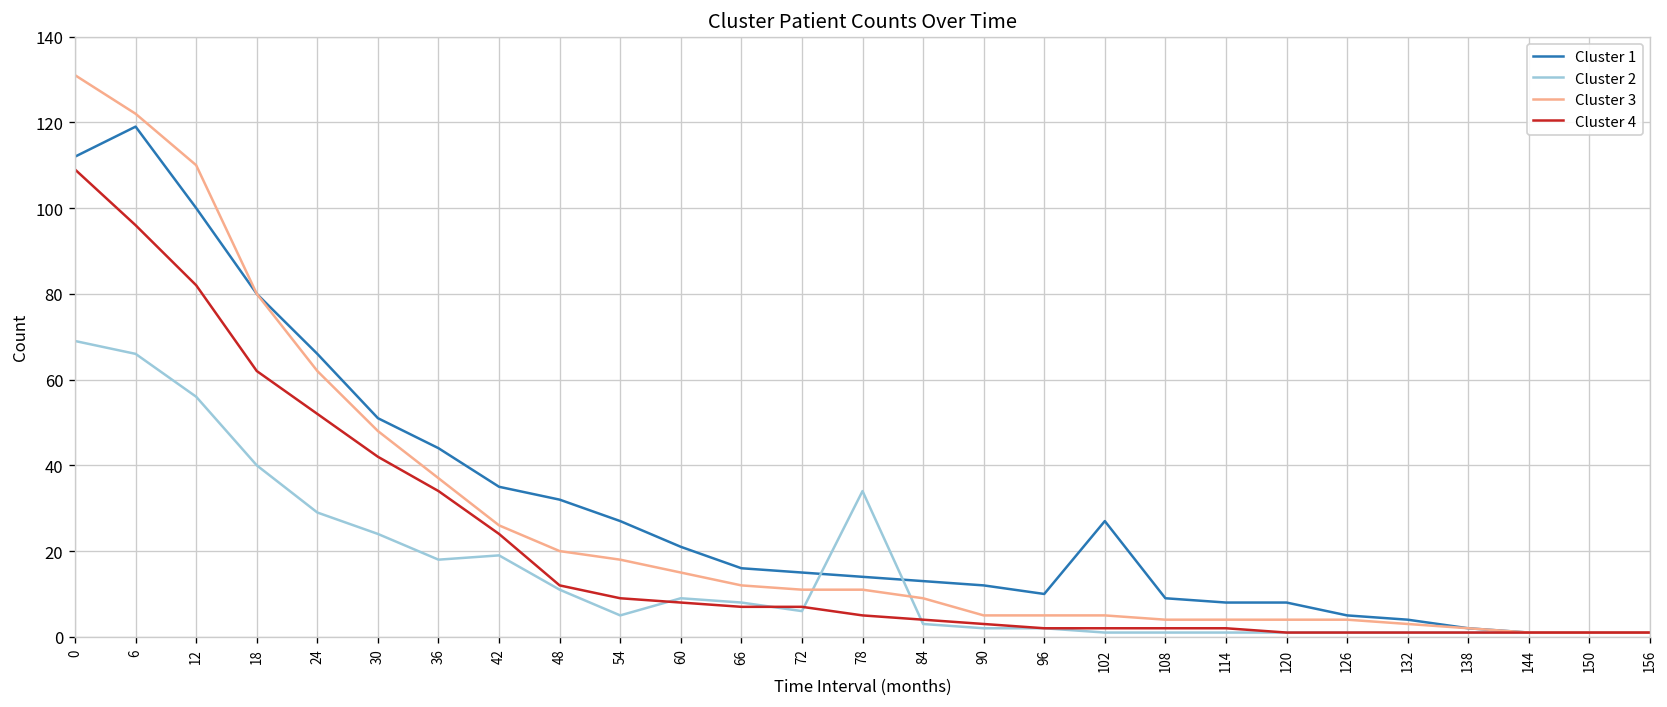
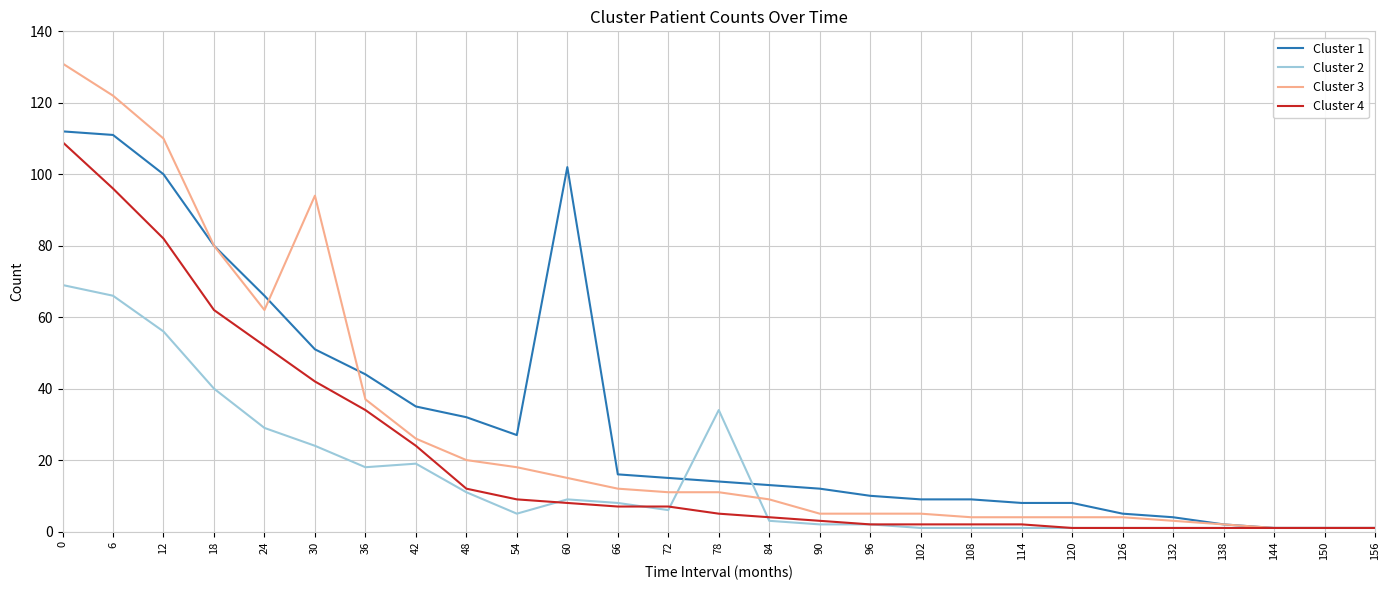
  {
    "Cluster 1": {
      "0": 112,
-     "6": 119,
+     "6": 111,
      "12": 100,
      "24": 66,
      "30": 51,
      "36": 44,
      "42": 35,
      "48": 32,
      "54": 27,
-     "60": 21,
+     "60": 102,
      "66": 16,
      "72": 15,
      "78": 14,
      "84": 13,
      "90": 12,
      "96": 10,
-     "102": 27,
+     "102": 9,
      "108": 9,
      "114": 8,
      "120": 8,
      "126": 5,
      "132": 4
    },
    "Cluster 2": {
      "0": 69,
      "6": 66,
      "12": 56,
      "18": 40,
      "24": 29,
      "30": 24,
      "36": 18,
      "42": 19,
      "48": 11,
      "54": 5,
      "60": 9,
      "66": 8,
      "72": 6,
      "78": 34,
      "84": 3,
      "90": 2,
      "102": 1,
      "108": 1,
      "114": 1
    },
    "Cluster 3": {
      "0": 131,
      "6": 122,
      "12": 110,
      "24": 62,
-     "30": 48,
+     "30": 94,
      "36": 37,
      "42": 26,
      "48": 20,
      "54": 18,
      "60": 15,
      "66": 12,
      "72": 11,
      "78": 11,
      "84": 9,
      "90": 5,
      "96": 5,
      "102": 5,
      "108": 4,
      "114": 4,
      "120": 4,
      "126": 4,
      "132": 3
    },
    "Cluster 4": {
      "0": 109,
      "6": 96,
      "12": 82,
      "18": 62,
      "24": 52,
      "30": 42,
      "36": 34,
      "42": 24,
      "48": 12,
      "54": 9,
      "60": 8,
      "66": 7,
      "72": 7,
      "78": 5,
      "84": 4,
      "90": 3,
      "102": 2,
      "108": 2,
      "114": 2
    }
  }
